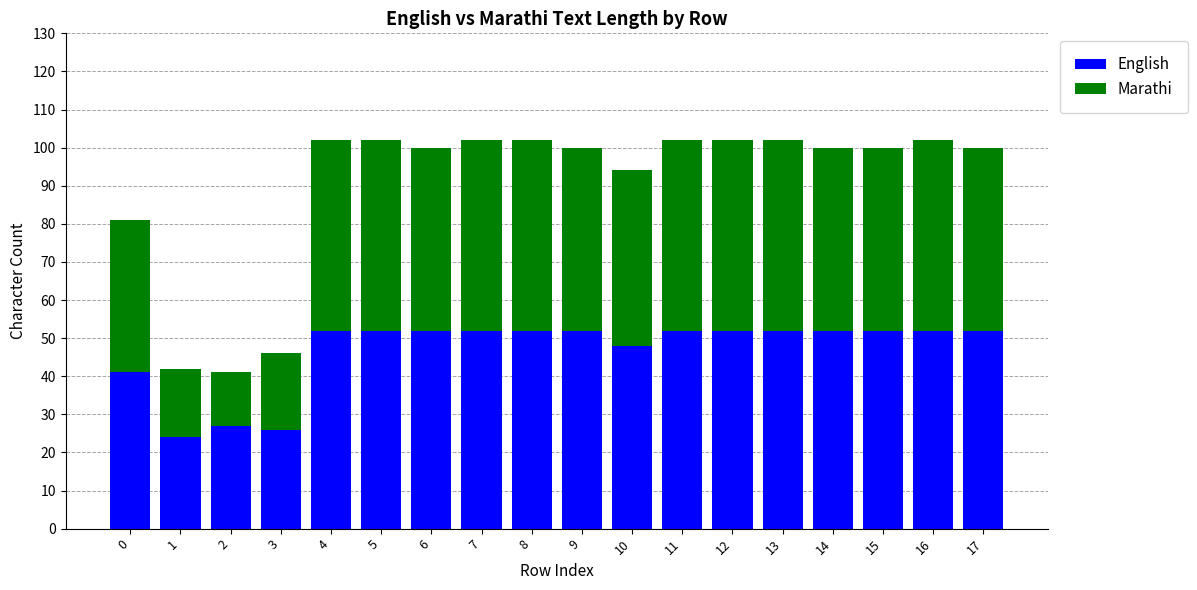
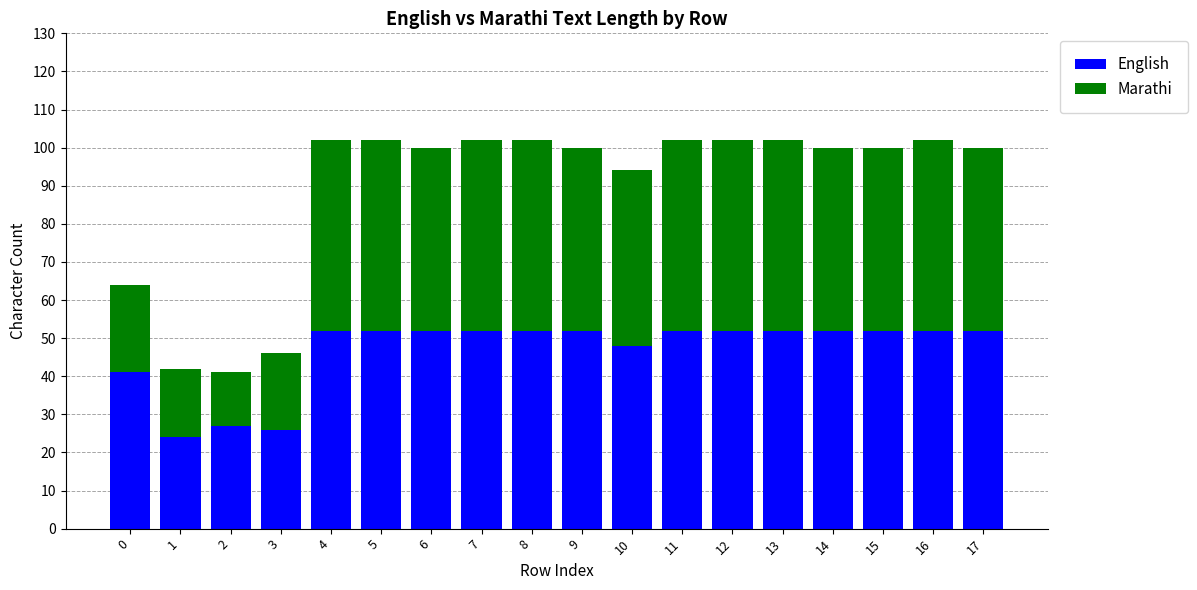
  {
    "English": {
      "0": 41,
      "1": 24,
      "2": 27,
      "3": 26,
      "4": 52,
      "5": 52,
      "6": 52,
      "7": 52,
      "8": 52,
      "9": 52,
      "10": 48,
      "11": 52,
      "12": 52,
      "13": 52,
      "14": 52,
      "15": 52,
      "16": 52,
      "17": 52
    },
    "Marathi": {
-     "0": 40,
+     "0": 23,
      "1": 18,
      "2": 14,
      "3": 20,
      "4": 50,
      "5": 50,
      "6": 48,
      "7": 50,
      "8": 50,
      "9": 48,
      "10": 46,
      "11": 50,
      "12": 50,
      "13": 50,
      "14": 48,
      "15": 48,
      "16": 50,
      "17": 48
    }
  }
